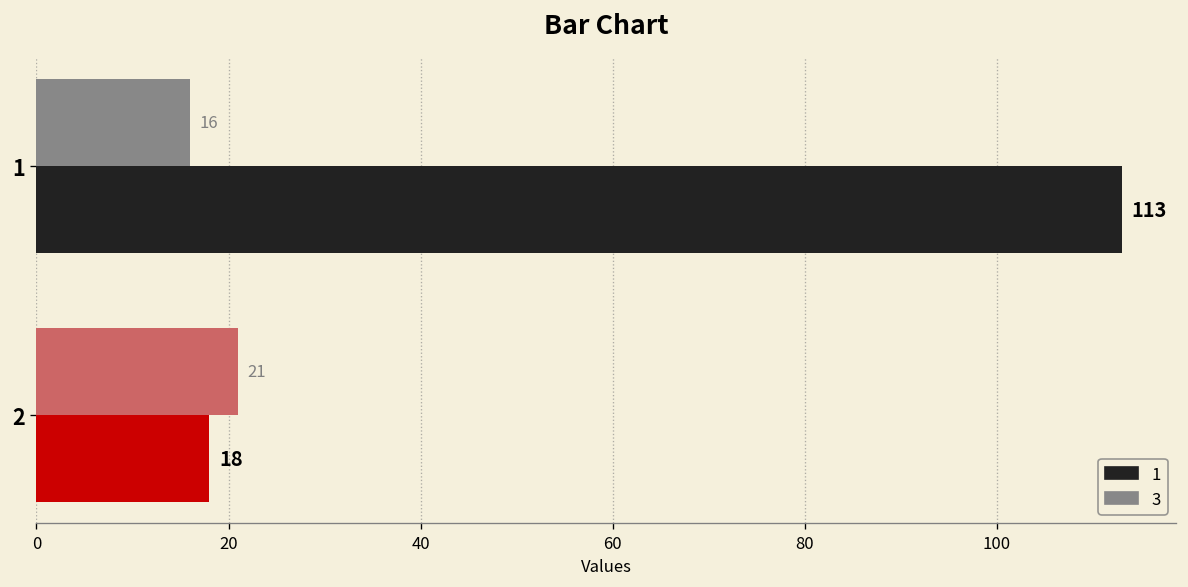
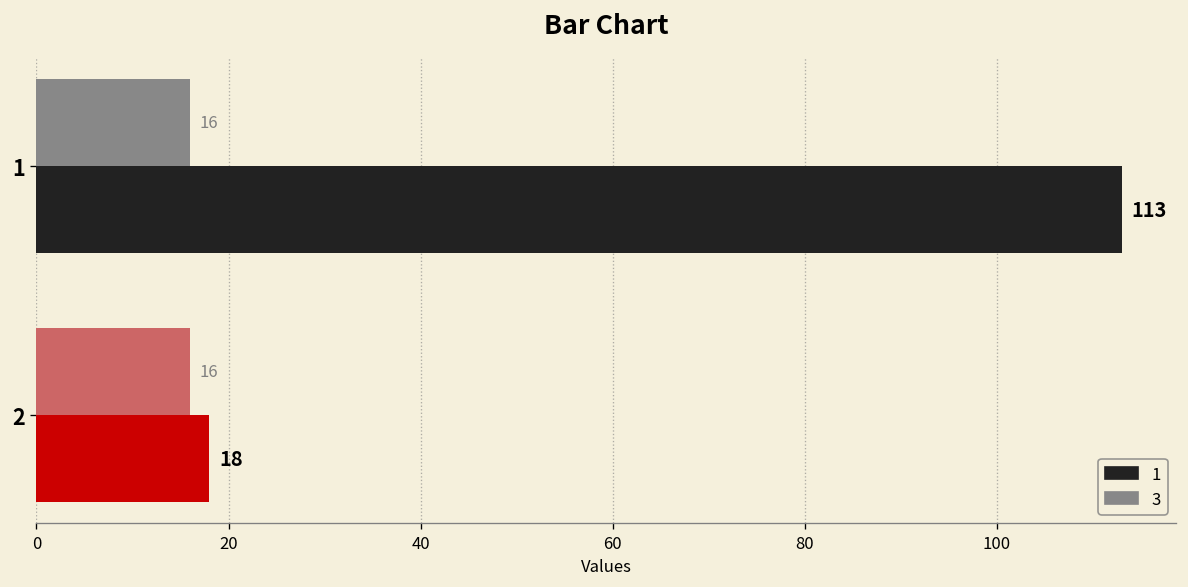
  {
    "1": {
      "1": 113,
      "2": 18
    },
    "3": {
      "1": 16,
-     "2": 21
+     "2": 16
    }
  }
